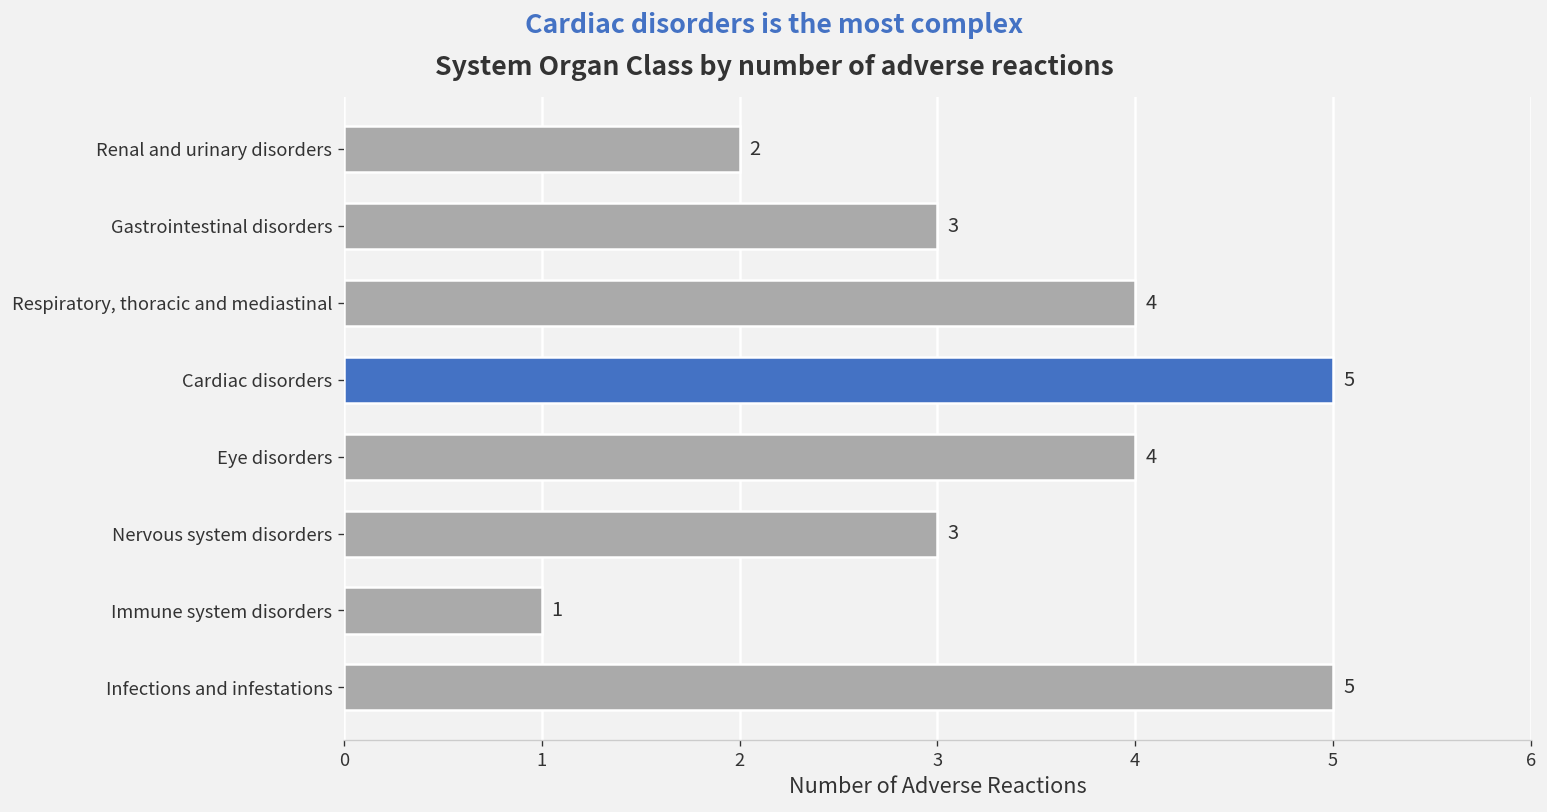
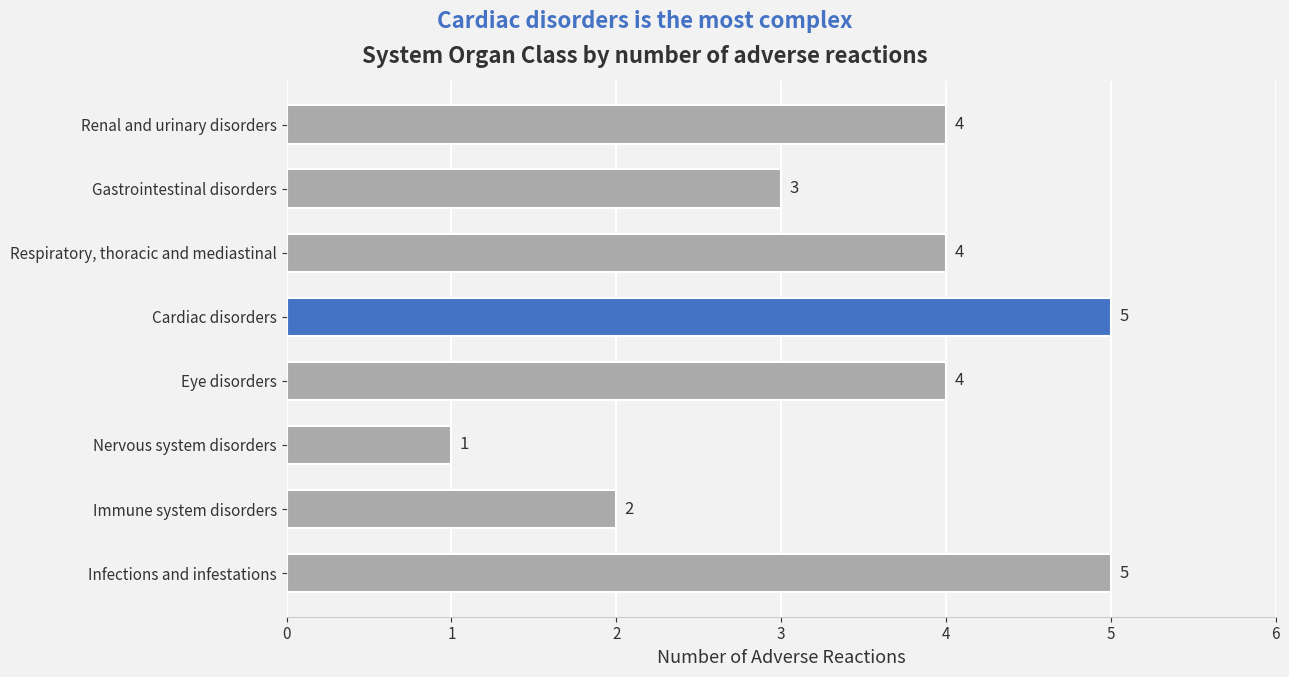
  {
-   "Renal and urinary disorders": 2,
+   "Renal and urinary disorders": 4,
    "Gastrointestinal disorders": 3,
    "Respiratory, thoracic and mediastinal": 4,
    "Cardiac disorders": 5,
    "Eye disorders": 4,
-   "Nervous system disorders": 3,
-   "Immune system disorders": 1,
+   "Nervous system disorders": 1,
+   "Immune system disorders": 2,
    "Infections and infestations": 5
  }
